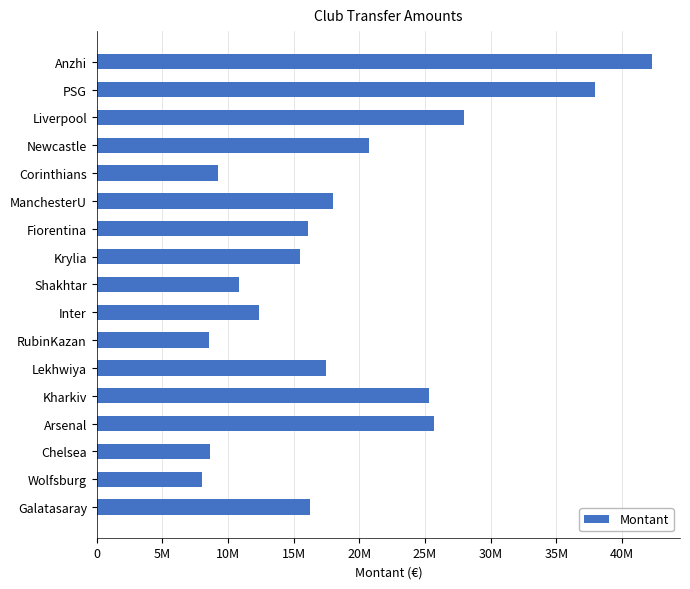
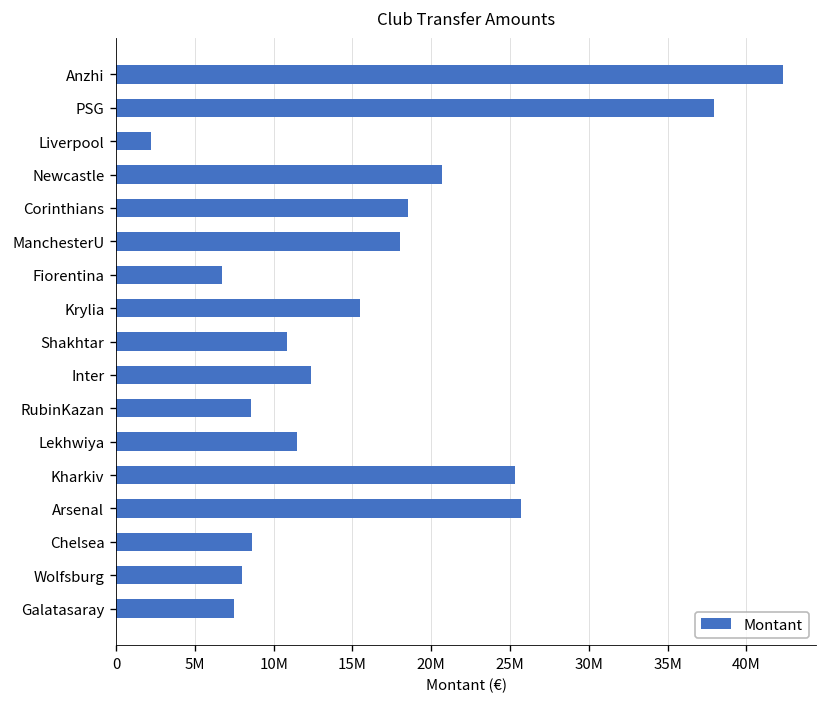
  {
    "Anzhi": 42300000,
    "PSG": 37900000,
-   "Liverpool": 28000000,
+   "Liverpool": 2200000,
    "Newcastle": 20700000,
-   "Corinthians": 9200000,
+   "Corinthians": 18500000,
    "ManchesterU": 18000000,
-   "Fiorentina": 16100000,
+   "Fiorentina": 6700000,
    "Krylia": 15500000,
    "Shakhtar": 10800000,
    "Inter": 12400000,
    "RubinKazan": 8600000,
-   "Lekhwiya": 17500000,
+   "Lekhwiya": 11500000,
    "Kharkiv": 25300000,
    "Arsenal": 25700000,
    "Chelsea": 8600000,
    "Wolfsburg": 8000000,
-   "Galatasaray": 16200000
+   "Galatasaray": 7500000
  }
